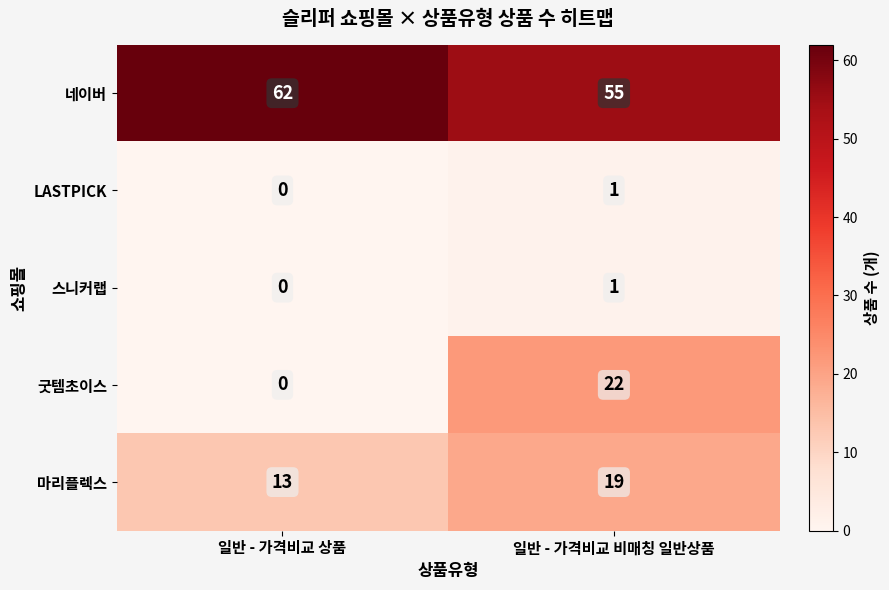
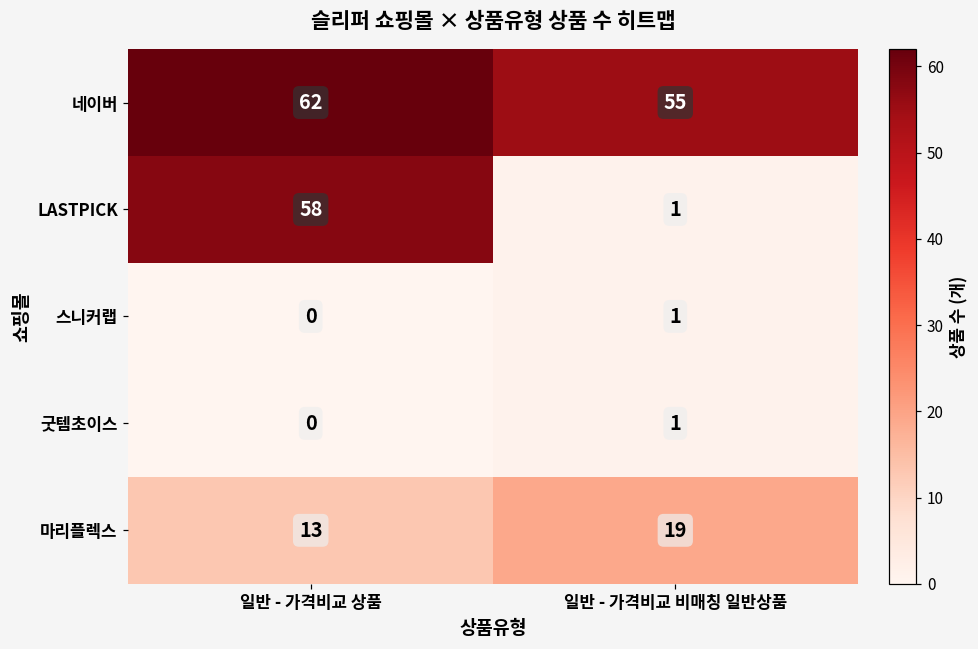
  {
    "LASTPICK": {
-     "일반 - 가격비교 상품": 0
+     "일반 - 가격비교 상품": 58
    },
    "굿템초이스": {
-     "일반 - 가격비교 비매칭 일반상품": 22
+     "일반 - 가격비교 비매칭 일반상품": 1
    }
  }
